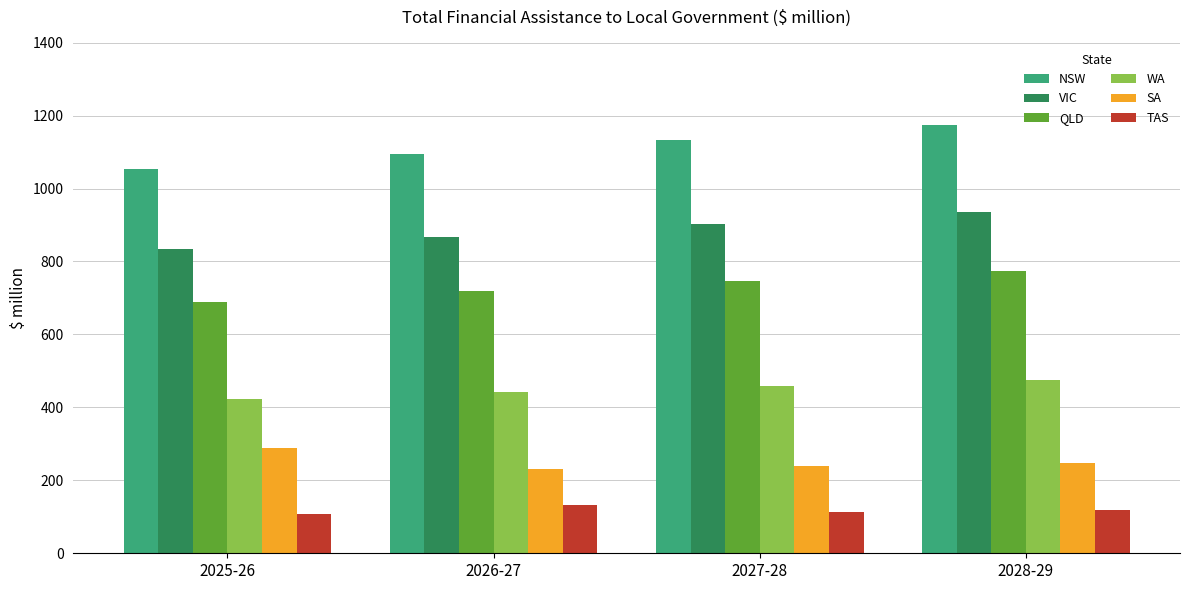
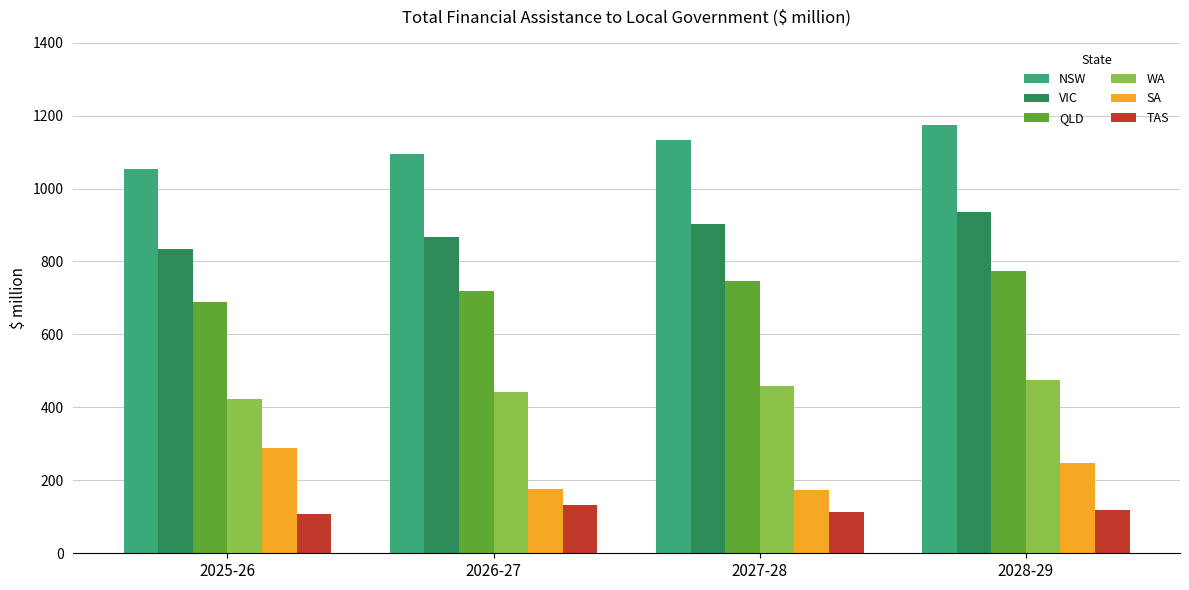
  {
    "SA": {
      "2025-26": 290,
-     "2026-27": 230,
-     "2027-28": 240,
+     "2026-27": 180,
+     "2027-28": 170,
      "2028-29": 250
    },
    "TAS": {
      "2025-26": 110,
      "2026-27": 130,
      "2027-28": 110,
      "2028-29": 120
    }
  }
